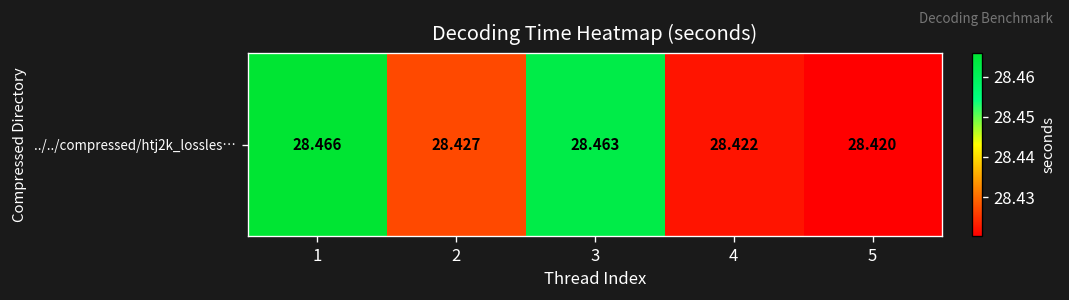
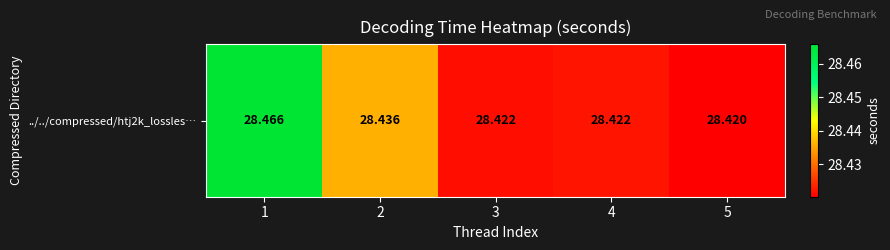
  {
    "../../compressed/htj2k_lossles…": {
      "1": 28.466,
-     "2": 28.427,
-     "3": 28.463,
+     "2": 28.436,
+     "3": 28.422,
      "4": 28.422,
      "5": 28.420
    }
  }
